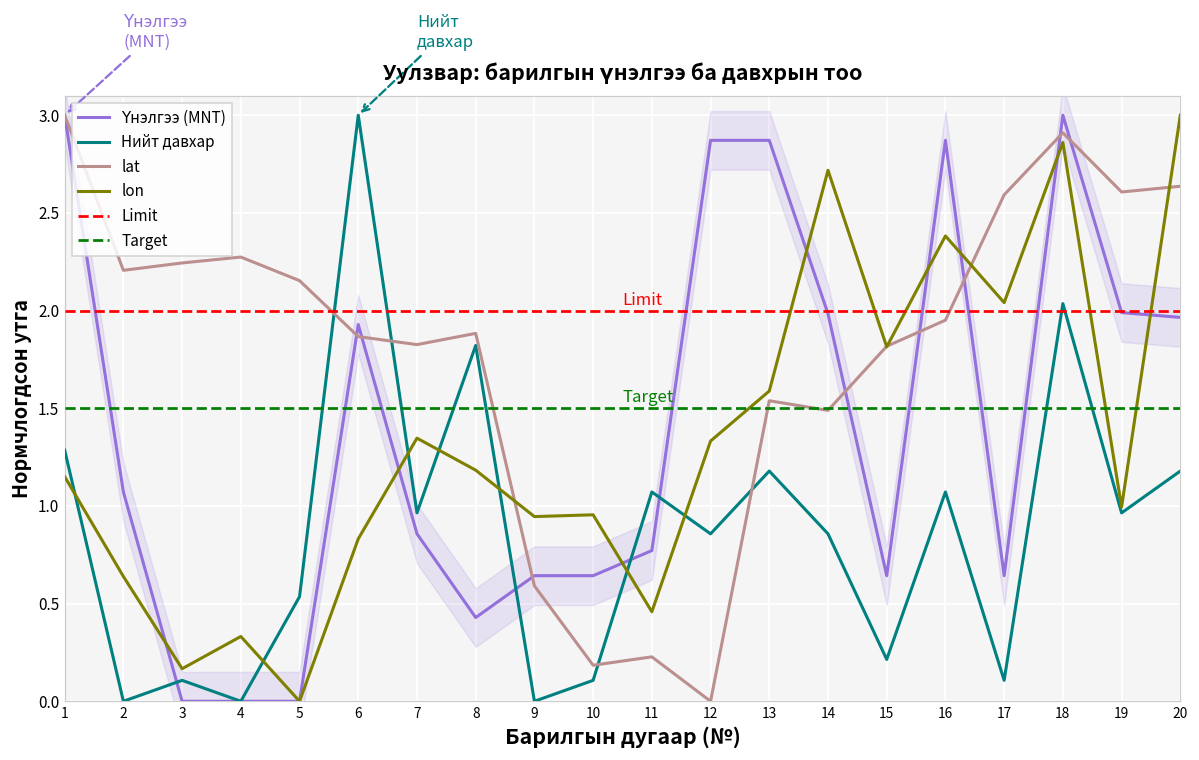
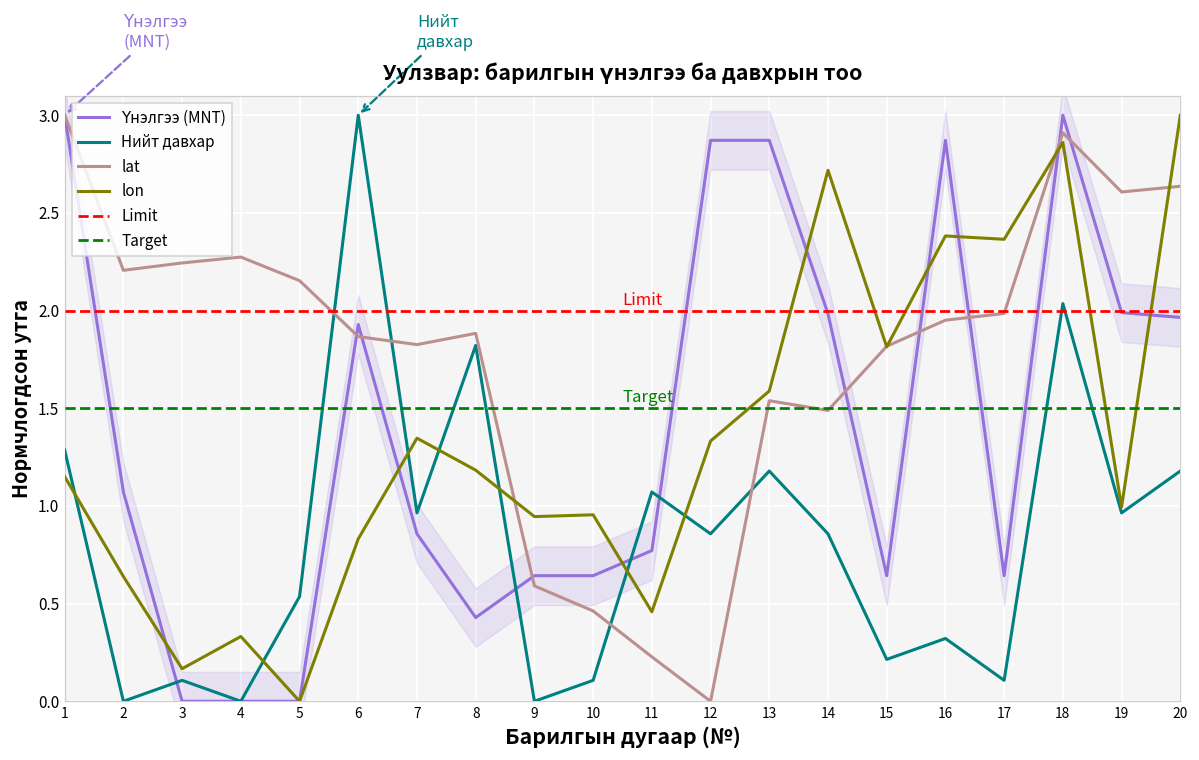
  {
    "Нийт давхар": {
      "1": 1.29,
      "2": 0.00,
      "3": 0.11,
      "5": 0.54,
      "6": 3.00,
      "7": 0.96,
      "8": 1.82,
      "9": 0.00,
      "10": 0.11,
      "11": 1.07,
      "12": 0.86,
      "13": 1.18,
      "14": 0.86,
      "15": 0.21,
-     "16": 1.07,
+     "16": 0.32,
      "17": 0.11,
      "18": 2.04,
      "19": 0.96,
      "20": 1.18
    },
    "lat": {
      "2": 2.21,
      "3": 2.24,
      "4": 2.27,
      "5": 2.15,
      "6": 1.87,
      "7": 1.83,
      "8": 1.88,
      "9": 0.59,
-     "10": 0.18,
+     "10": 0.46,
      "11": 0.23,
      "12": 0.00,
      "13": 1.54,
      "14": 1.49,
      "16": 1.95,
-     "17": 2.59,
+     "17": 1.99,
      "18": 2.91,
      "19": 2.61,
      "20": 2.64
    },
    "lon": {
      "1": 1.15,
      "2": 0.64,
      "3": 0.17,
      "4": 0.33,
      "6": 0.83,
      "7": 1.35,
      "8": 1.18,
      "9": 0.95,
      "10": 0.95,
      "11": 0.46,
      "12": 1.33,
      "13": 1.59,
      "14": 2.72,
      "16": 2.38,
-     "17": 2.04,
+     "17": 2.36,
      "18": 2.86,
      "19": 0.99,
      "20": 3.00
    }
  }
